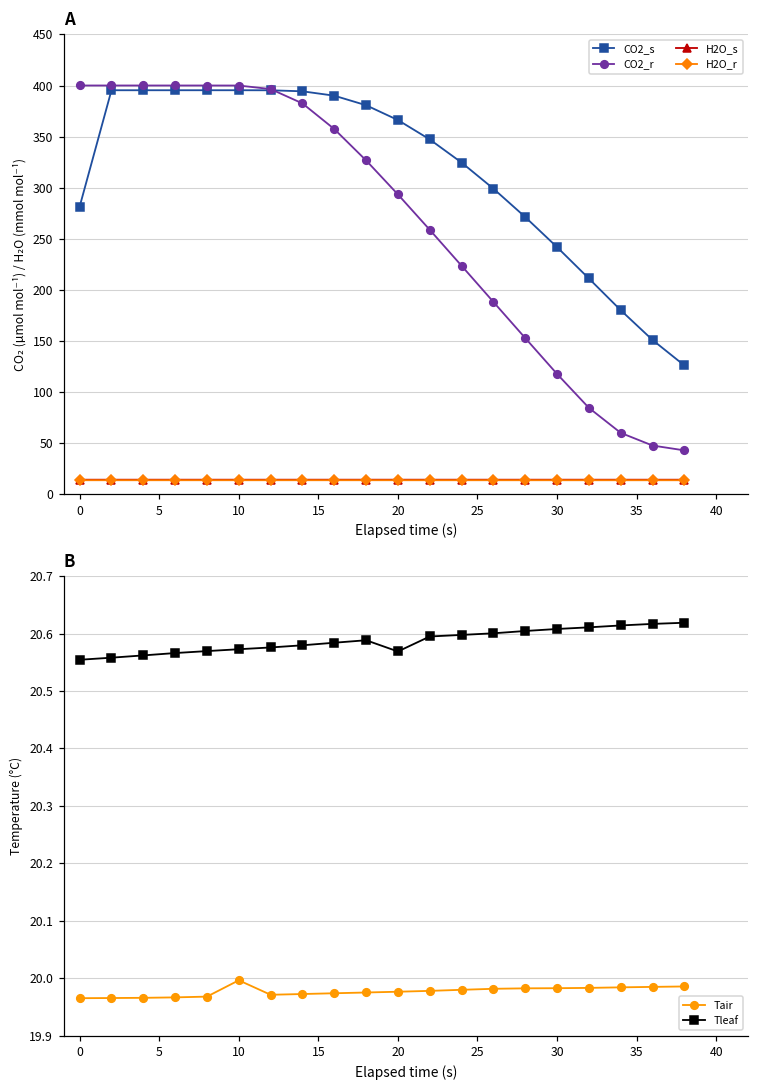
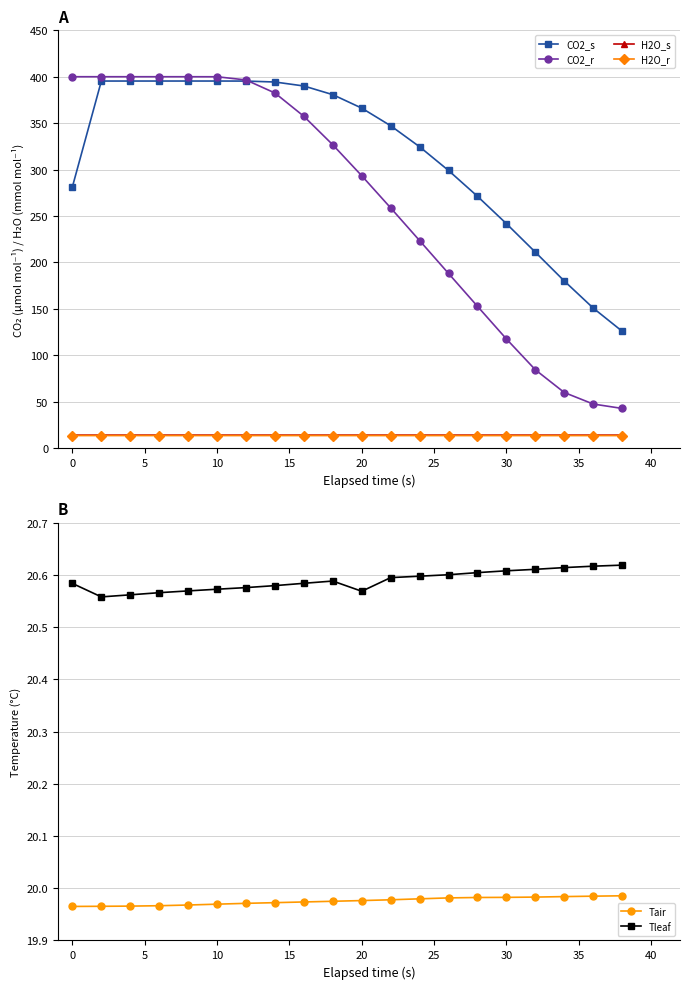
  {
    "A": {
      "CO2_s": {
        "0": 280,
        "10": 400,
        "20": 370,
        "30": 240
      },
      "CO2_r": {
        "0": 400,
        "10": 400,
        "20": 290,
        "30": 120
      }
    },
    "B": {
      "Tair": {
        "0": 19.97,
-       "10": 20.00,
+       "10": 19.97,
        "20": 19.98,
        "30": 19.98
      },
      "Tleaf": {
-       "0": 20.55,
+       "0": 20.58,
        "10": 20.57,
        "20": 20.57,
        "30": 20.61
      }
    }
  }
